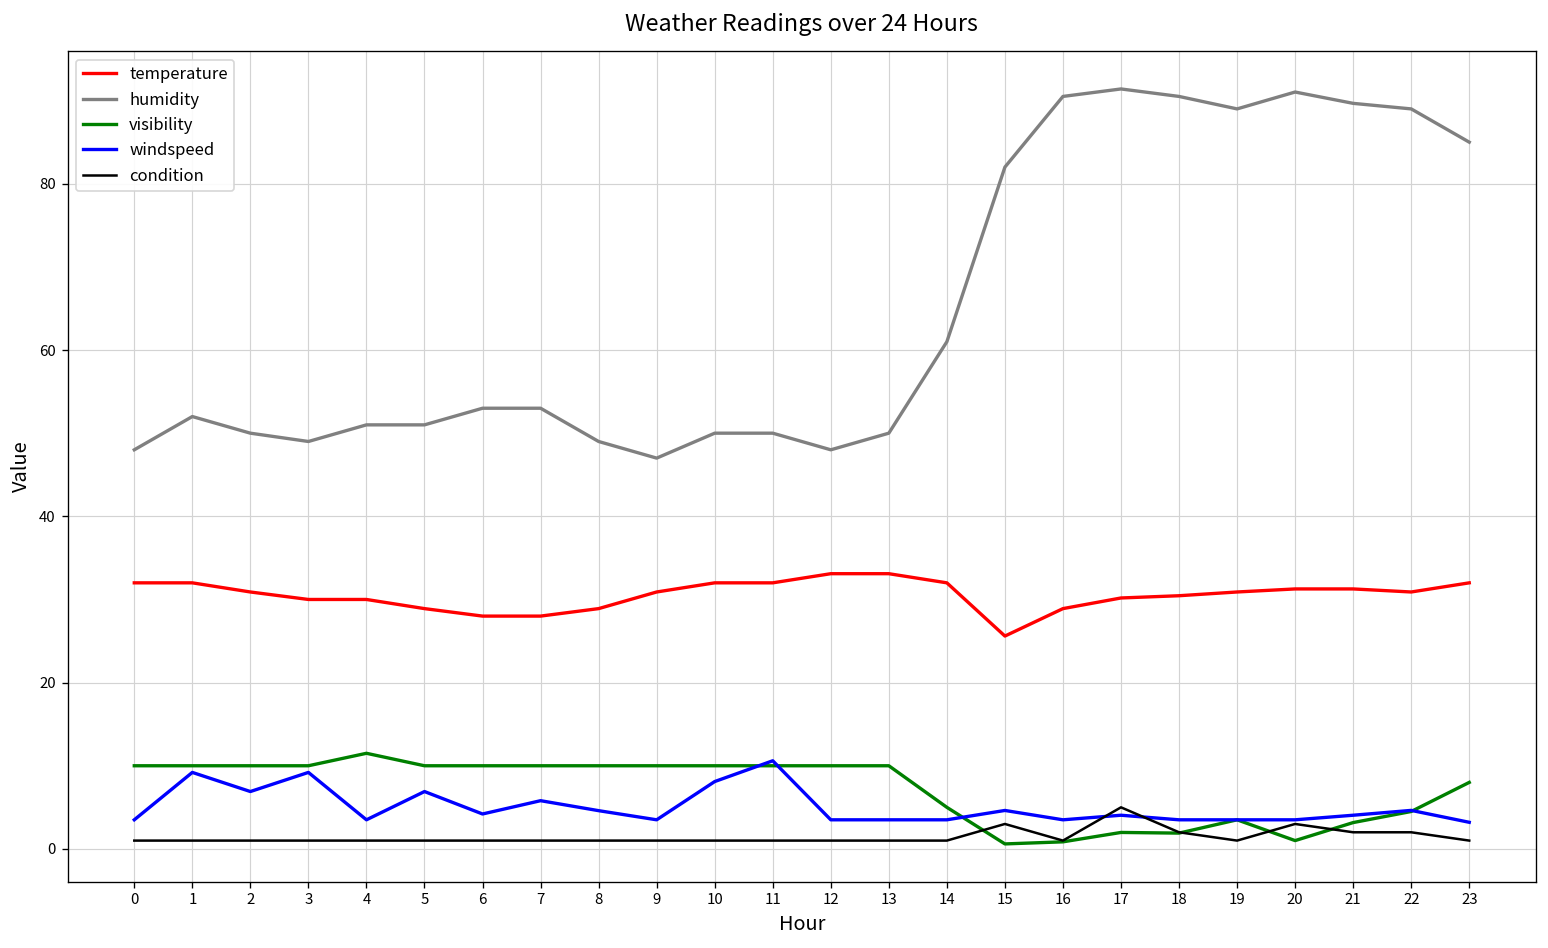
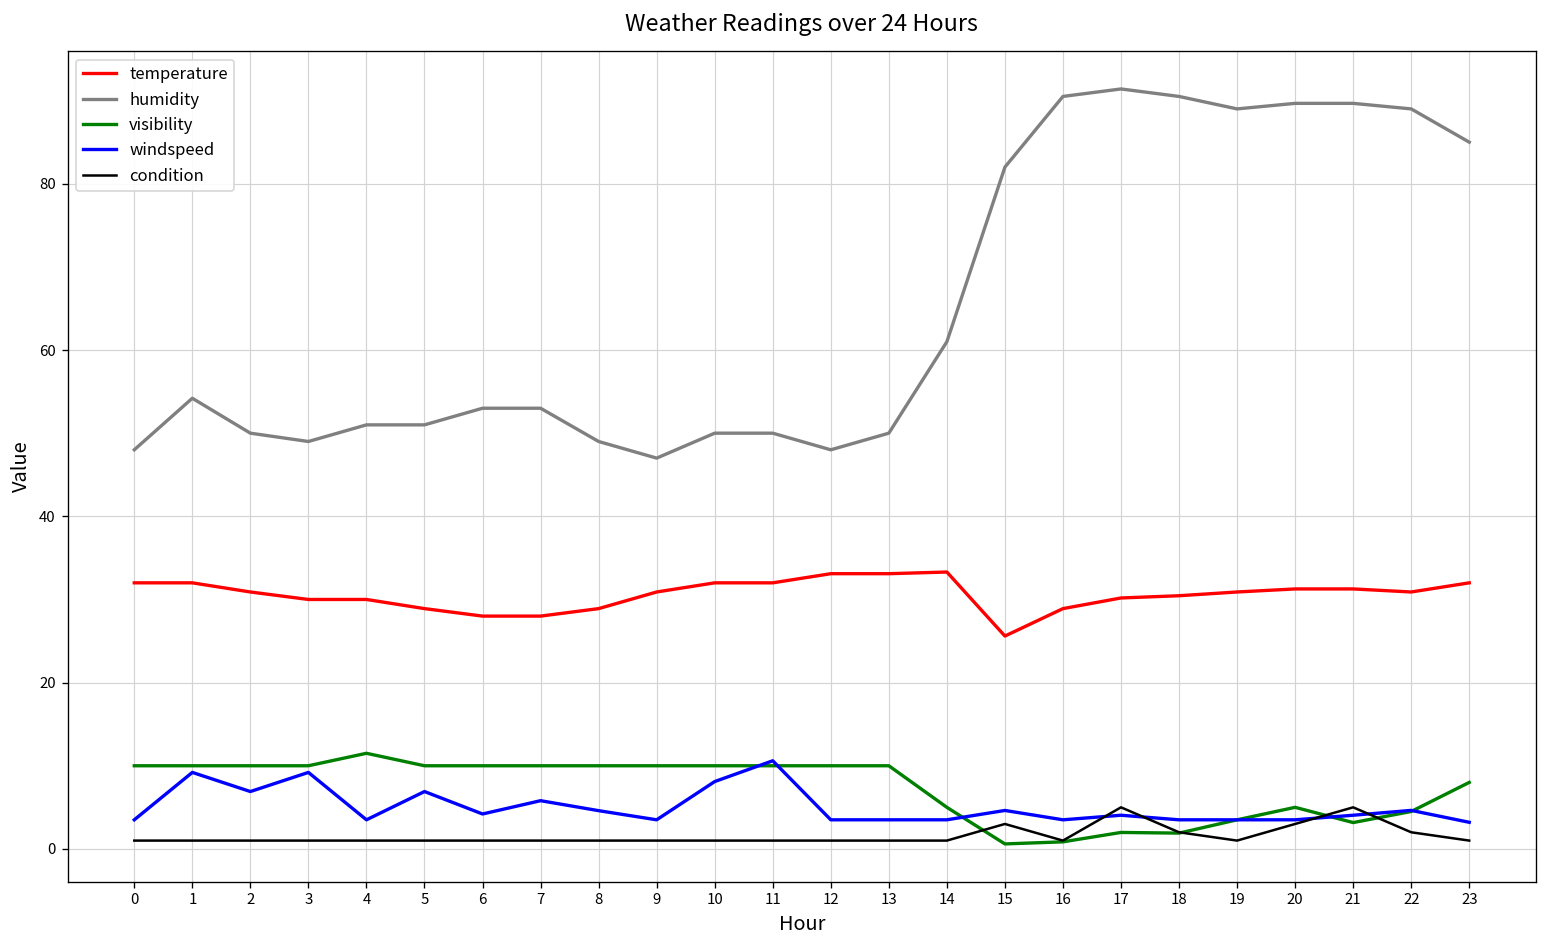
  {
    "temperature": {
      "0": 32,
      "1": 32,
      "2": 31,
      "3": 30,
      "4": 30,
      "5": 29,
      "6": 28,
      "7": 28,
      "8": 29,
      "9": 31,
      "10": 32,
      "11": 32,
      "12": 33,
      "13": 33,
-     "14": 32,
+     "14": 33,
      "15": 26,
      "16": 29,
      "17": 30,
      "18": 30,
      "19": 31,
      "20": 31,
      "21": 31,
      "22": 31,
      "23": 32
    },
    "humidity": {
      "0": 48,
-     "1": 52,
+     "1": 54,
      "2": 50,
      "3": 49,
      "4": 51,
      "5": 51,
      "6": 53,
      "7": 53,
      "8": 49,
      "9": 47,
      "10": 50,
      "11": 50,
      "12": 48,
      "13": 50,
      "14": 61,
      "15": 82,
      "16": 91,
      "17": 91,
      "18": 91,
      "19": 89,
-     "20": 91,
+     "20": 90,
      "21": 90,
      "22": 89,
      "23": 85
    },
    "visibility": {
      "0": 10,
      "1": 10,
      "2": 10,
      "3": 10,
      "4": 12,
      "5": 10,
      "6": 10,
      "7": 10,
      "8": 10,
      "9": 10,
      "10": 10,
      "11": 10,
      "12": 10,
      "13": 10,
      "14": 5,
      "15": 1,
      "17": 2,
-     "20": 1,
+     "20": 5,
      "21": 3,
      "23": 8
    },
    "windspeed": {
      "0": 4,
      "1": 9,
      "2": 7,
      "3": 9,
      "4": 4,
      "5": 7,
      "6": 4,
      "7": 6,
      "8": 5,
      "9": 4,
      "10": 8,
      "11": 11,
      "12": 4,
      "13": 4,
      "14": 4,
      "15": 5,
      "16": 4,
      "17": 4,
      "18": 4,
      "20": 4,
      "21": 4,
      "23": 3
    },
    "condition": {
      "0": 1,
      "1": 1,
      "2": 1,
      "3": 1,
      "4": 1,
      "5": 1,
      "6": 1,
      "7": 1,
      "8": 1,
      "9": 1,
      "10": 1,
      "11": 1,
      "12": 1,
      "13": 1,
      "14": 1,
      "15": 3,
      "17": 5,
      "19": 1,
      "20": 3,
-     "21": 2,
+     "21": 5,
      "22": 2,
      "23": 1
    }
  }
